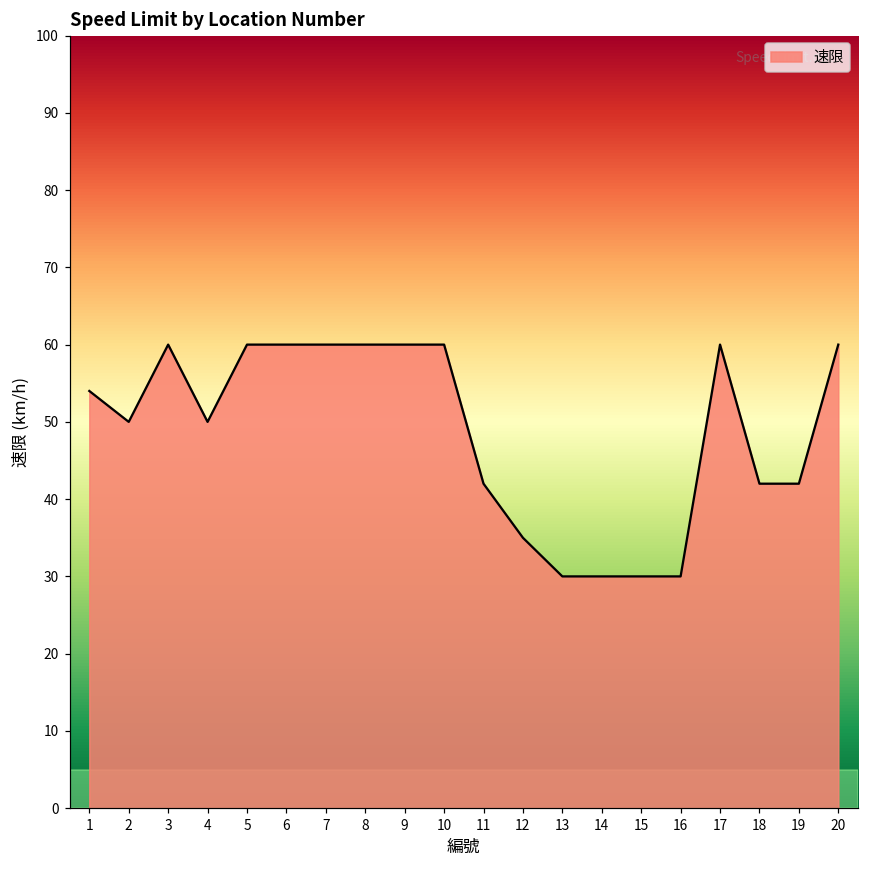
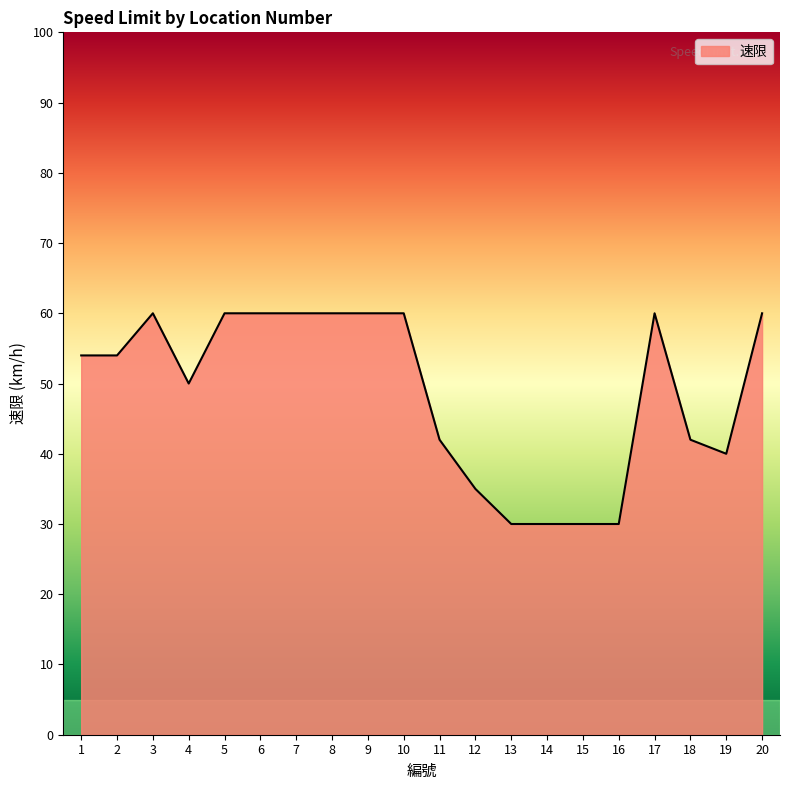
  {
    "1": 54,
-   "2": 50,
+   "2": 54,
    "3": 60,
    "4": 50,
    "5": 60,
    "6": 60,
    "7": 60,
    "8": 60,
    "9": 60,
    "10": 60,
    "11": 42,
    "12": 35,
    "13": 30,
    "14": 30,
    "15": 30,
    "16": 30,
    "17": 60,
    "18": 42,
-   "19": 42,
+   "19": 40,
    "20": 60
  }
